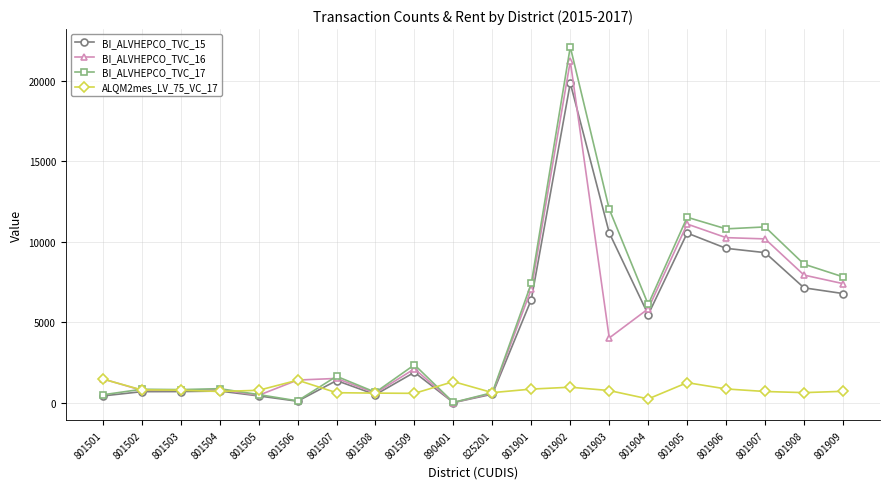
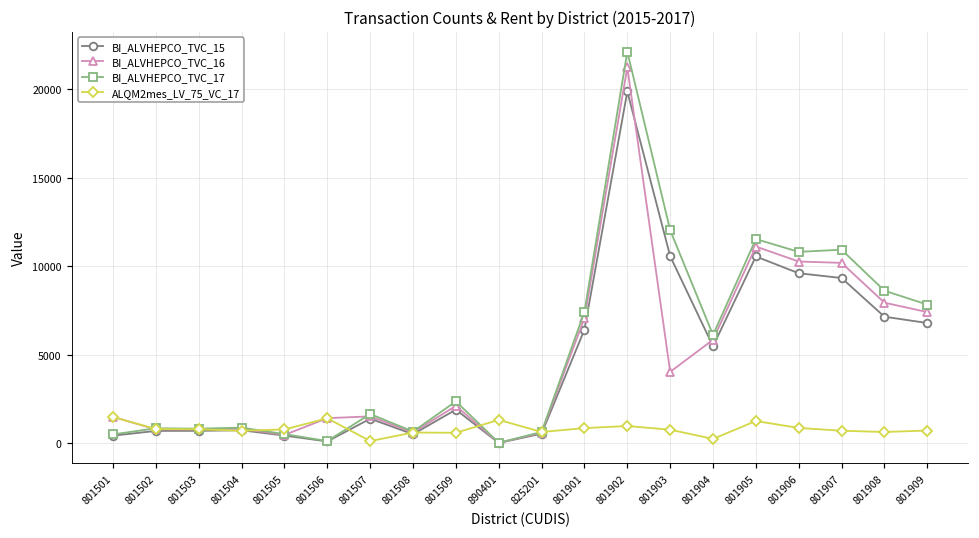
  {
    "BI_ALVHEPCO_TVC_16": {
      "801509": 2100,
      "801901": 7100,
      "801902": 21200,
      "801903": 4000,
      "801904": 5800,
      "801905": 11100,
      "801906": 10300,
      "801907": 10200,
      "801908": 7900,
      "801909": 7400
    },
    "ALQM2mes_LV_75_VC_17": {
      "801505": 800,
-     "801507": 600,
+     "801507": 100,
      "801509": 600,
      "890401": 1300,
      "801901": 900,
      "801902": 1000,
      "801903": 800,
      "801904": 200,
      "801905": 1300,
      "801906": 900,
      "801907": 700,
      "801908": 600,
      "801909": 700
    }
  }
